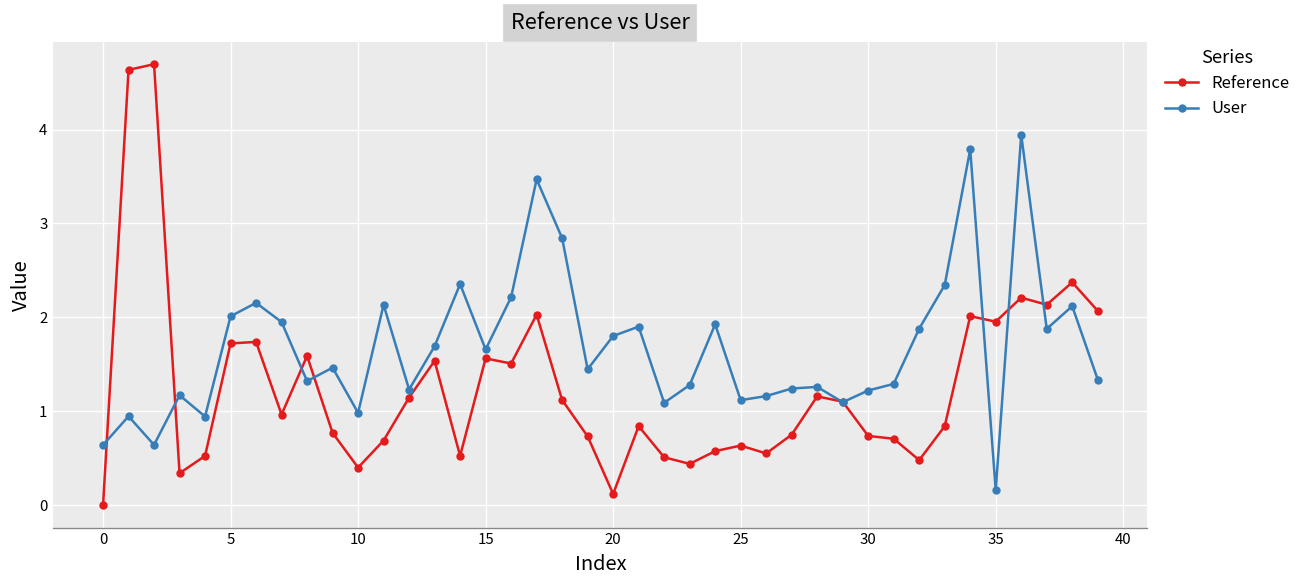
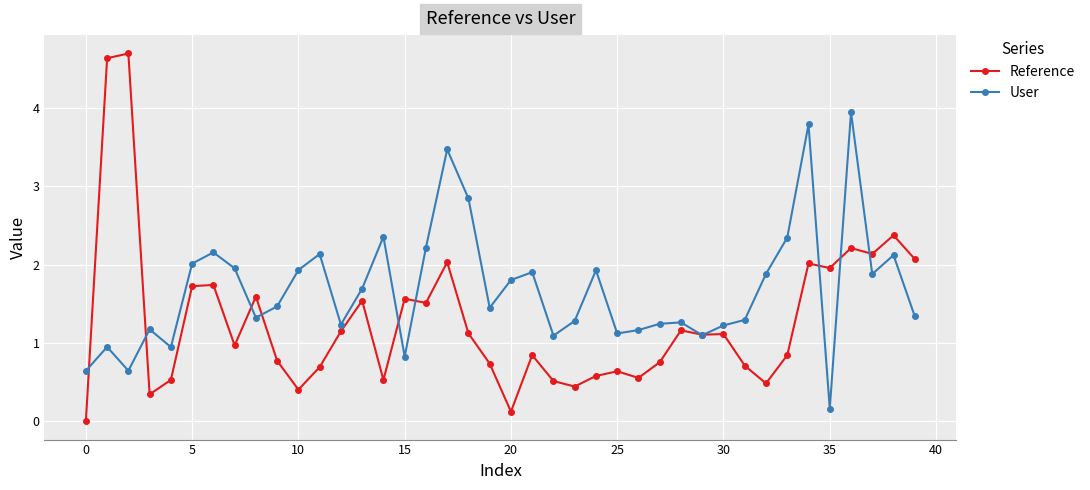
  {
    "Reference": {
      "0": 0.0,
      "5": 1.7,
      "10": 0.4,
      "15": 1.6,
      "20": 0.1,
      "25": 0.6,
-     "30": 0.7,
+     "30": 1.1,
      "35": 2.0
    },
    "User": {
      "0": 0.6,
      "5": 2.0,
-     "10": 1.0,
-     "15": 1.7,
+     "10": 1.9,
+     "15": 0.8,
      "20": 1.8,
      "25": 1.1,
      "30": 1.2,
      "35": 0.2
    }
  }
